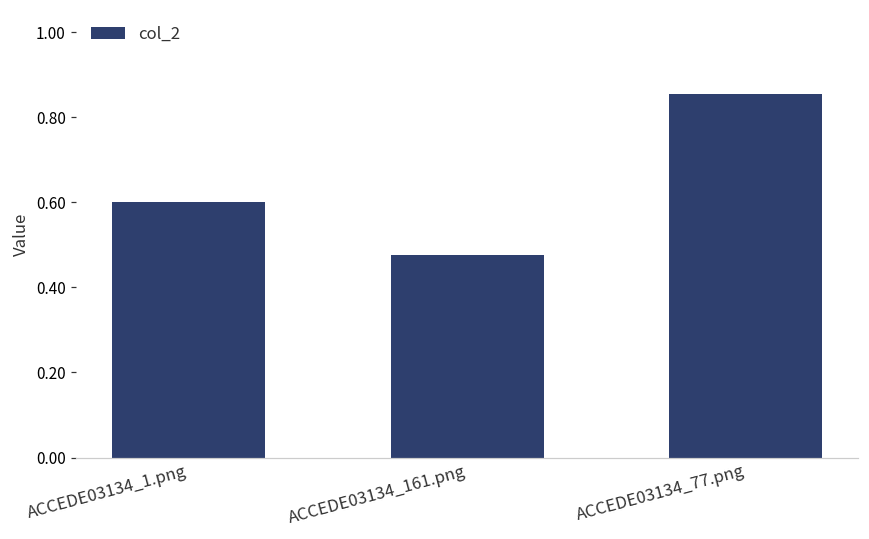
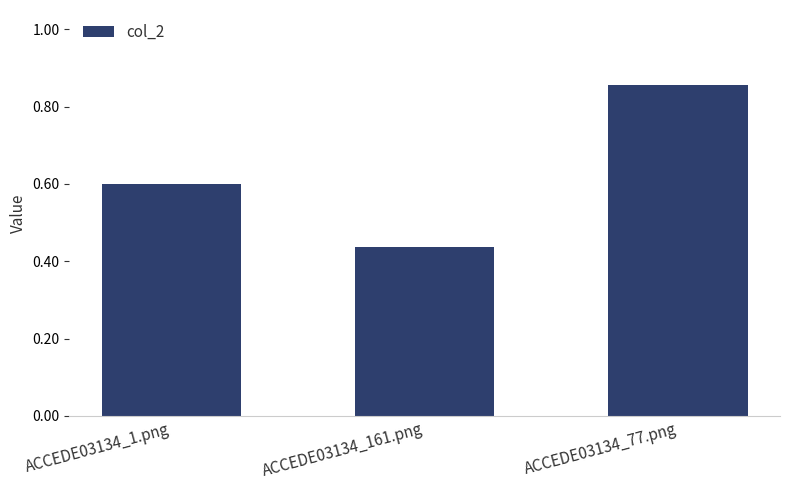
  {
    "ACCEDE03134_1.png": 0.60,
-   "ACCEDE03134_161.png": 0.48,
+   "ACCEDE03134_161.png": 0.44,
    "ACCEDE03134_77.png": 0.86
  }
